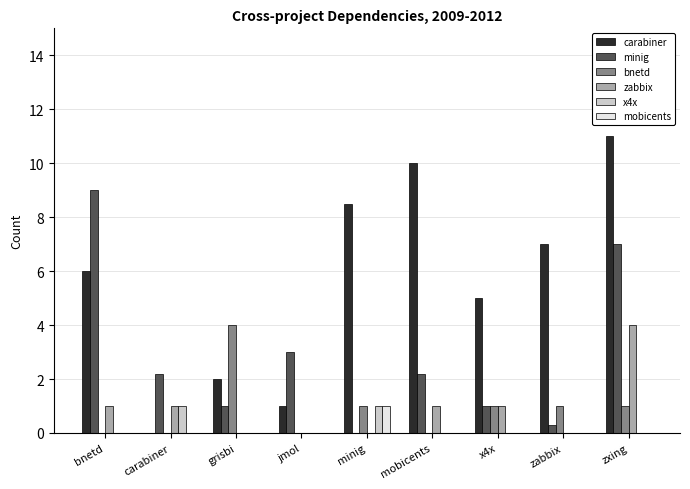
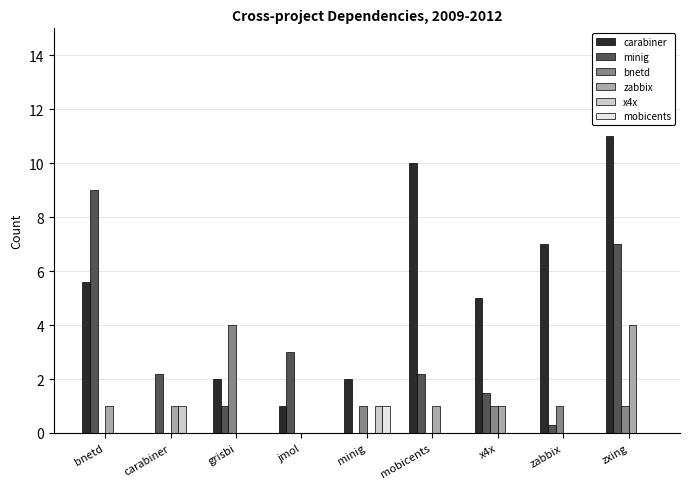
  {
    "carabiner": {
-     "bnetd": 6.0,
+     "bnetd": 5.6,
      "carabiner": 0.0,
      "grisbi": 2.0,
      "jmol": 1.0,
-     "minig": 8.5,
+     "minig": 2.0,
      "mobicents": 10.0,
      "x4x": 5.0,
      "zabbix": 7.0,
      "zxing": 11.0
    },
    "minig": {
      "bnetd": 9.0,
      "carabiner": 2.2,
      "grisbi": 1.0,
      "jmol": 3.0,
      "minig": 0.0,
      "mobicents": 2.2,
-     "x4x": 1.0,
+     "x4x": 1.5,
      "zabbix": 0.3,
      "zxing": 7.0
    }
  }
